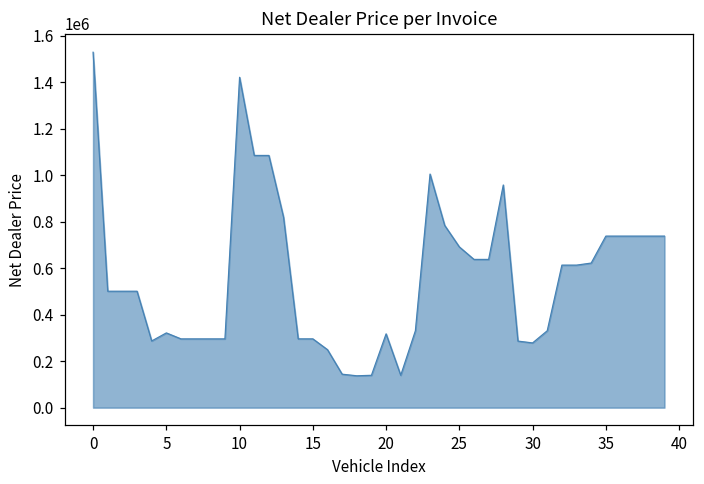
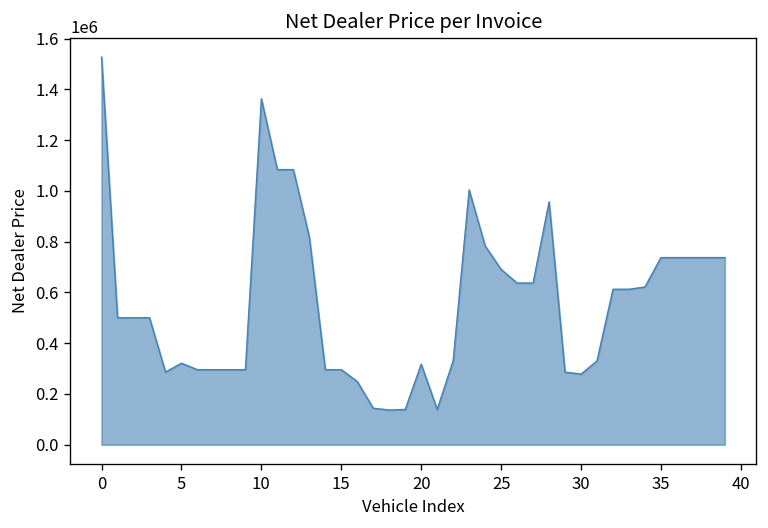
  {
    "0": 1530000,
    "5": 320000,
-   "10": 1420000,
+   "10": 1360000,
    "15": 300000,
    "20": 320000,
    "25": 690000,
    "30": 280000,
    "35": 740000
  }
